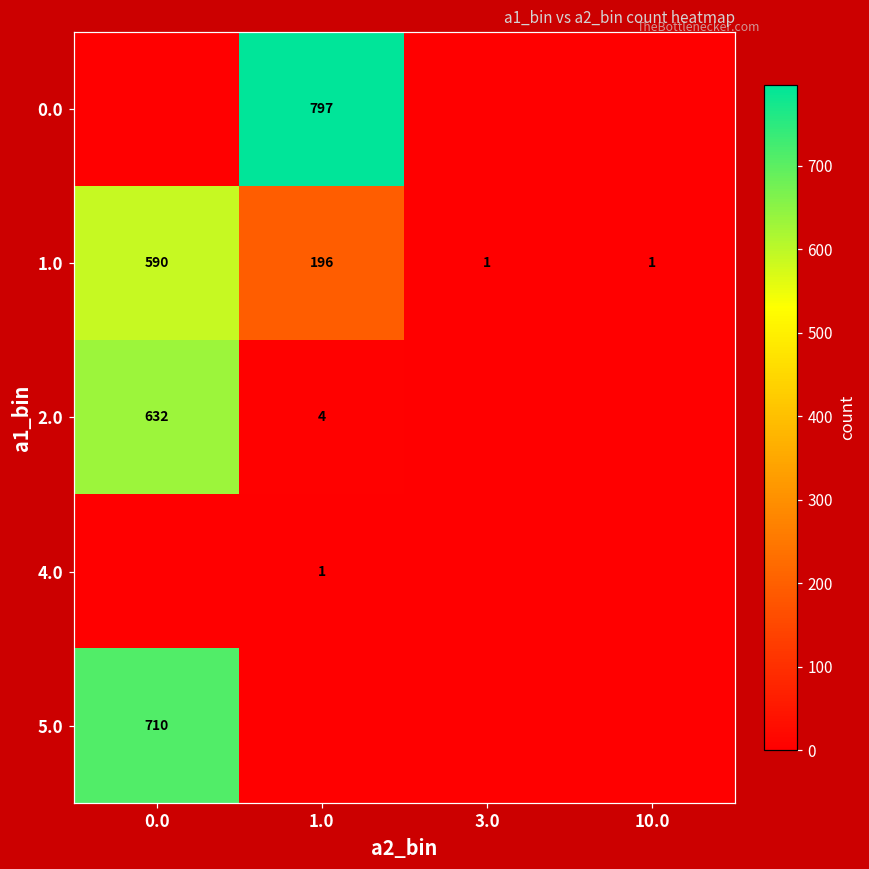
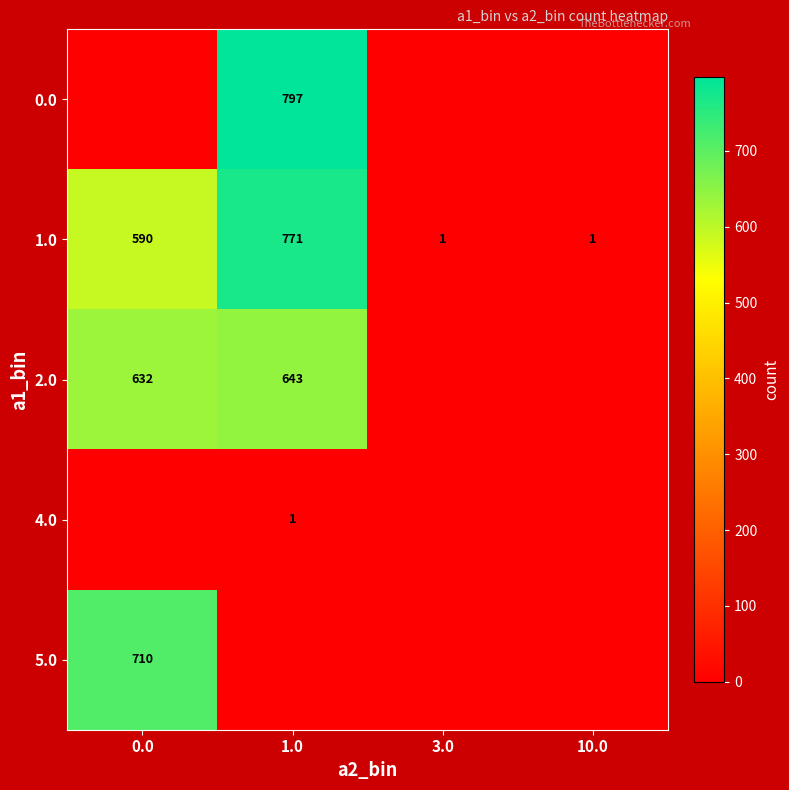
  {
    "0.0": {
      "1.0": 797
    },
    "1.0": {
      "0.0": 590,
-     "1.0": 196,
+     "1.0": 771,
      "3.0": 1,
      "10.0": 1
    },
    "2.0": {
      "0.0": 632,
-     "1.0": 4
+     "1.0": 643
    },
    "4.0": {
      "1.0": 1
    },
    "5.0": {
      "0.0": 710
    }
  }
